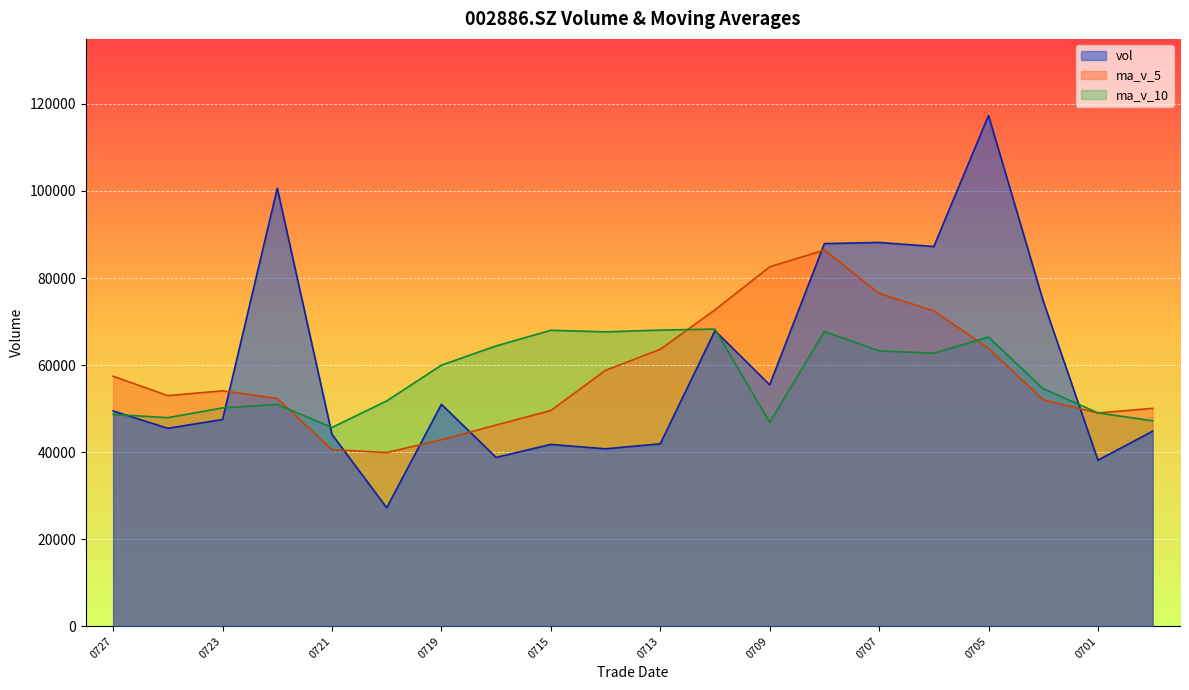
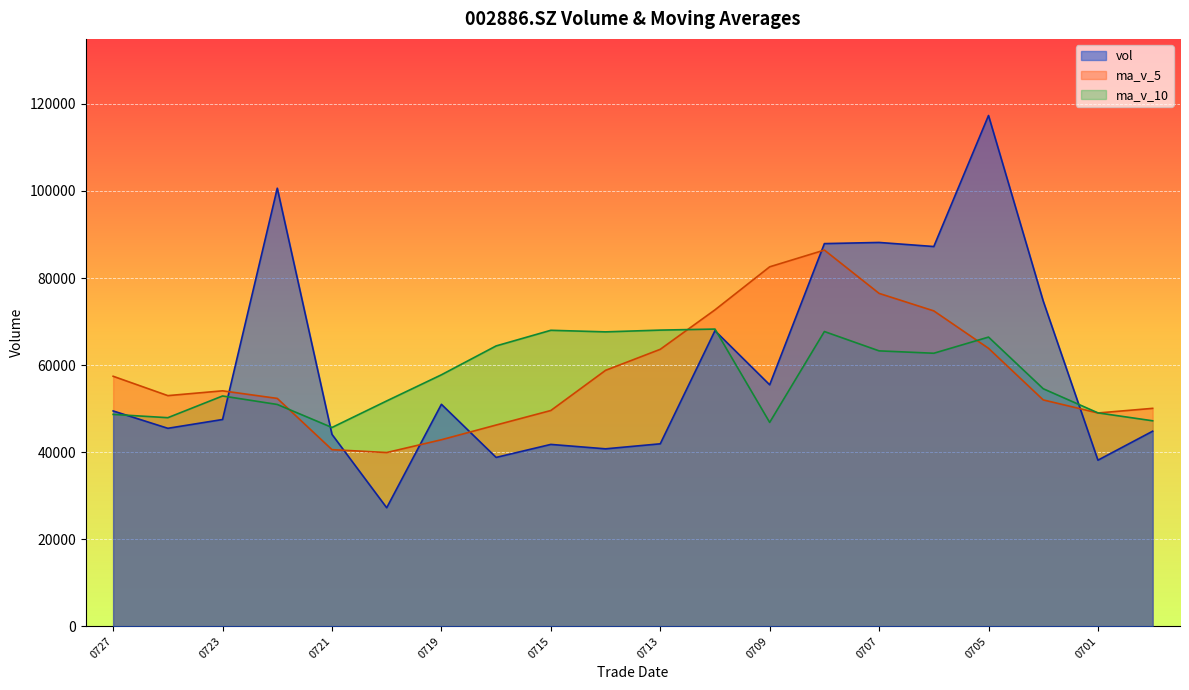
  {
    "vol": {
      "0727": 49000,
      "0723": 47000,
      "0721": 44000,
      "0719": 51000,
      "0715": 42000,
      "0713": 42000,
      "0709": 55000,
      "0707": 88000,
      "0705": 117000,
      "0701": 38000
    },
    "ma_v_5": {
      "0727": 57000,
      "0723": 54000,
      "0721": 41000,
      "0719": 43000,
      "0715": 50000,
      "0713": 64000,
      "0709": 83000,
      "0707": 76000,
      "0705": 64000
    },
    "ma_v_10": {
      "0727": 49000,
-     "0723": 50000,
+     "0723": 53000,
      "0721": 46000,
-     "0719": 60000,
+     "0719": 58000,
      "0715": 68000,
      "0713": 68000,
      "0709": 47000,
      "0707": 63000,
      "0705": 66000
    }
  }
